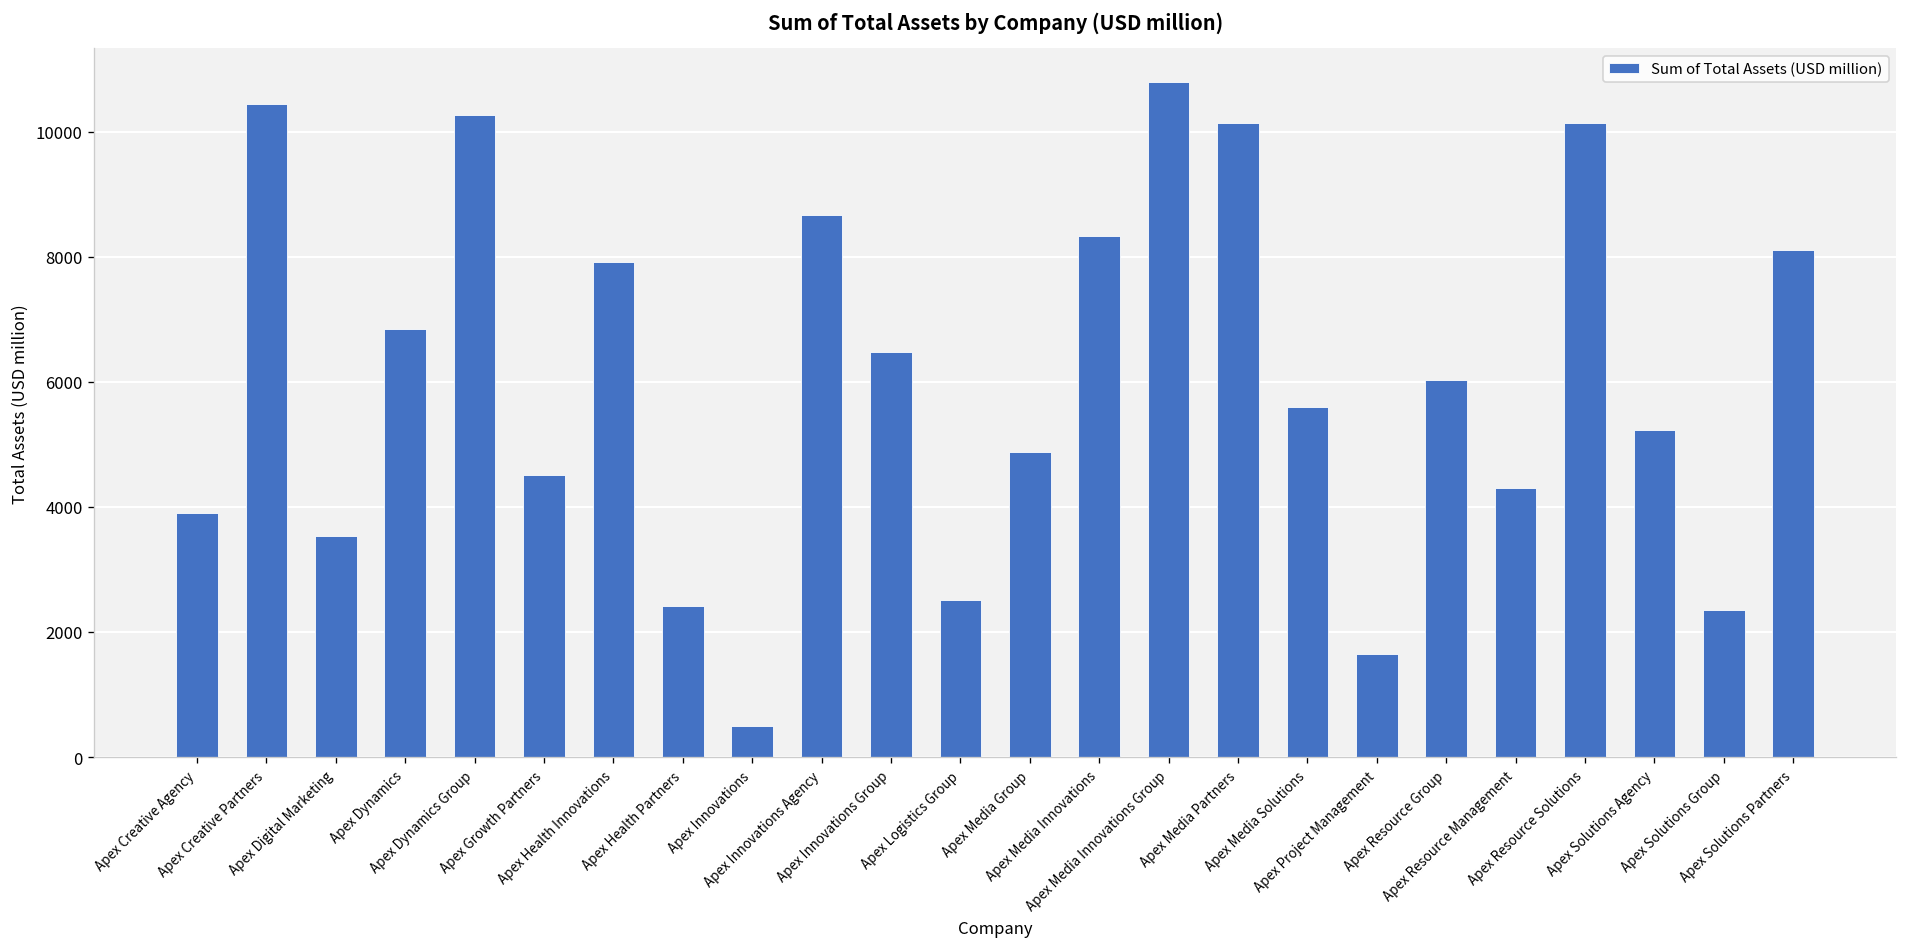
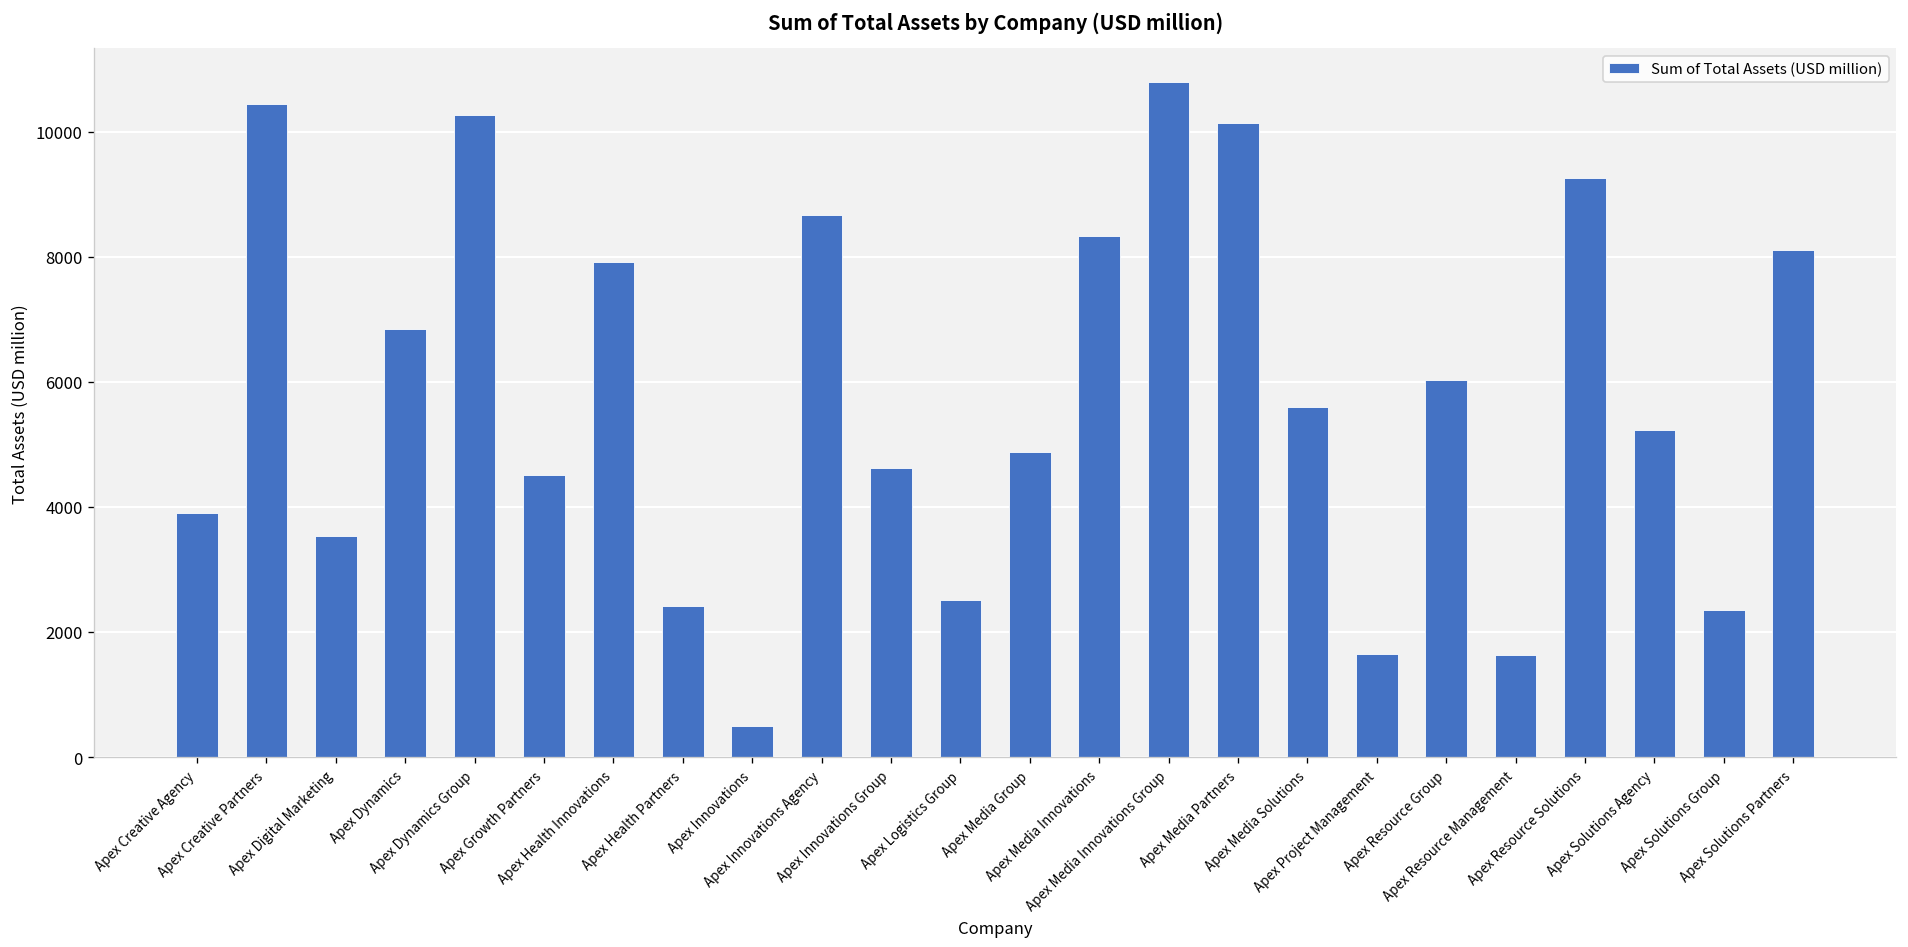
  {
    "Apex Creative Agency": 3900,
    "Apex Creative Partners": 10400,
    "Apex Digital Marketing": 3500,
    "Apex Dynamics": 6900,
    "Apex Dynamics Group": 10300,
    "Apex Growth Partners": 4500,
    "Apex Health Innovations": 7900,
    "Apex Health Partners": 2400,
    "Apex Innovations": 500,
    "Apex Innovations Agency": 8700,
-   "Apex Innovations Group": 6500,
+   "Apex Innovations Group": 4600,
    "Apex Logistics Group": 2500,
    "Apex Media Group": 4900,
    "Apex Media Innovations": 8300,
    "Apex Media Innovations Group": 10800,
    "Apex Media Partners": 10100,
    "Apex Media Solutions": 5600,
    "Apex Project Management": 1700,
    "Apex Resource Group": 6000,
-   "Apex Resource Management": 4300,
-   "Apex Resource Solutions": 10100,
+   "Apex Resource Management": 1600,
+   "Apex Resource Solutions": 9300,
    "Apex Solutions Agency": 5200,
    "Apex Solutions Group": 2400,
    "Apex Solutions Partners": 8100
  }
